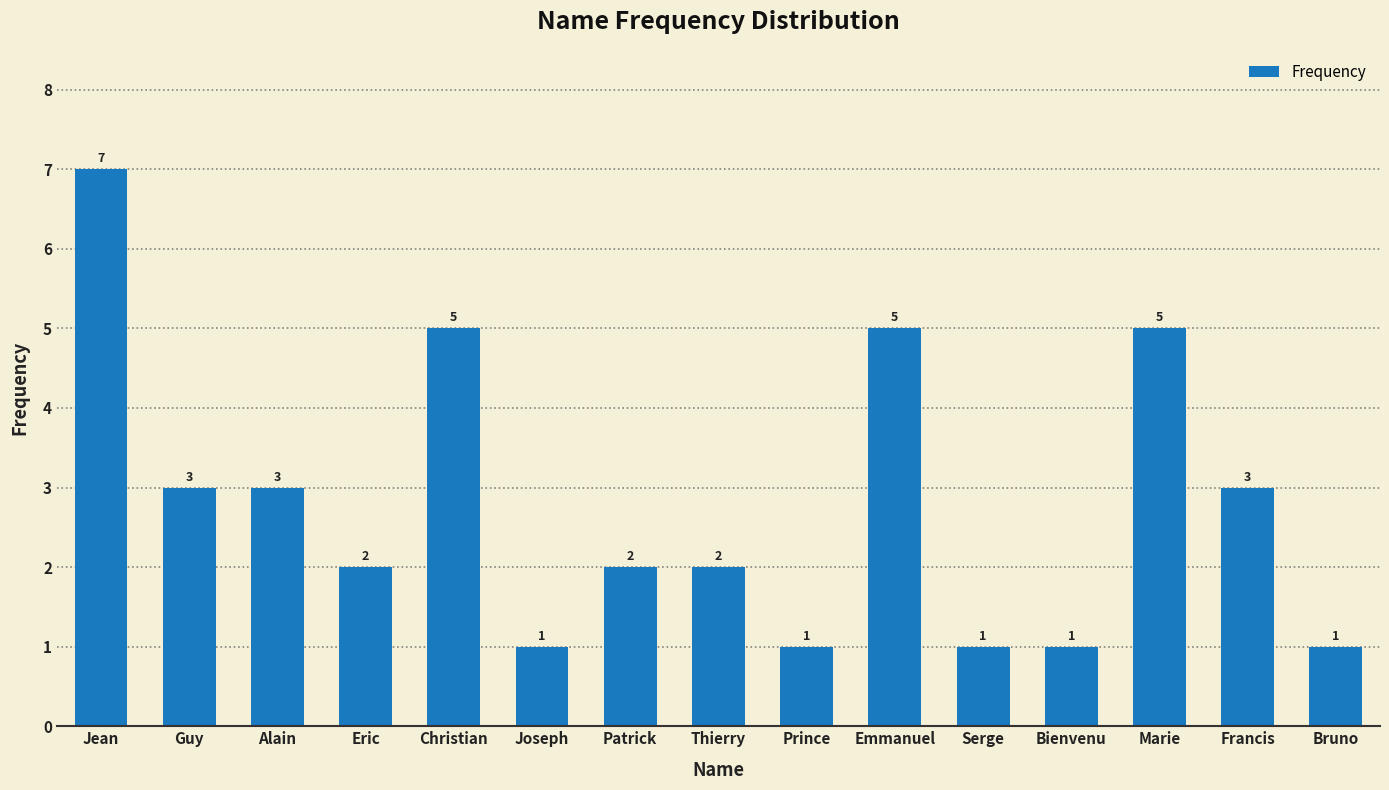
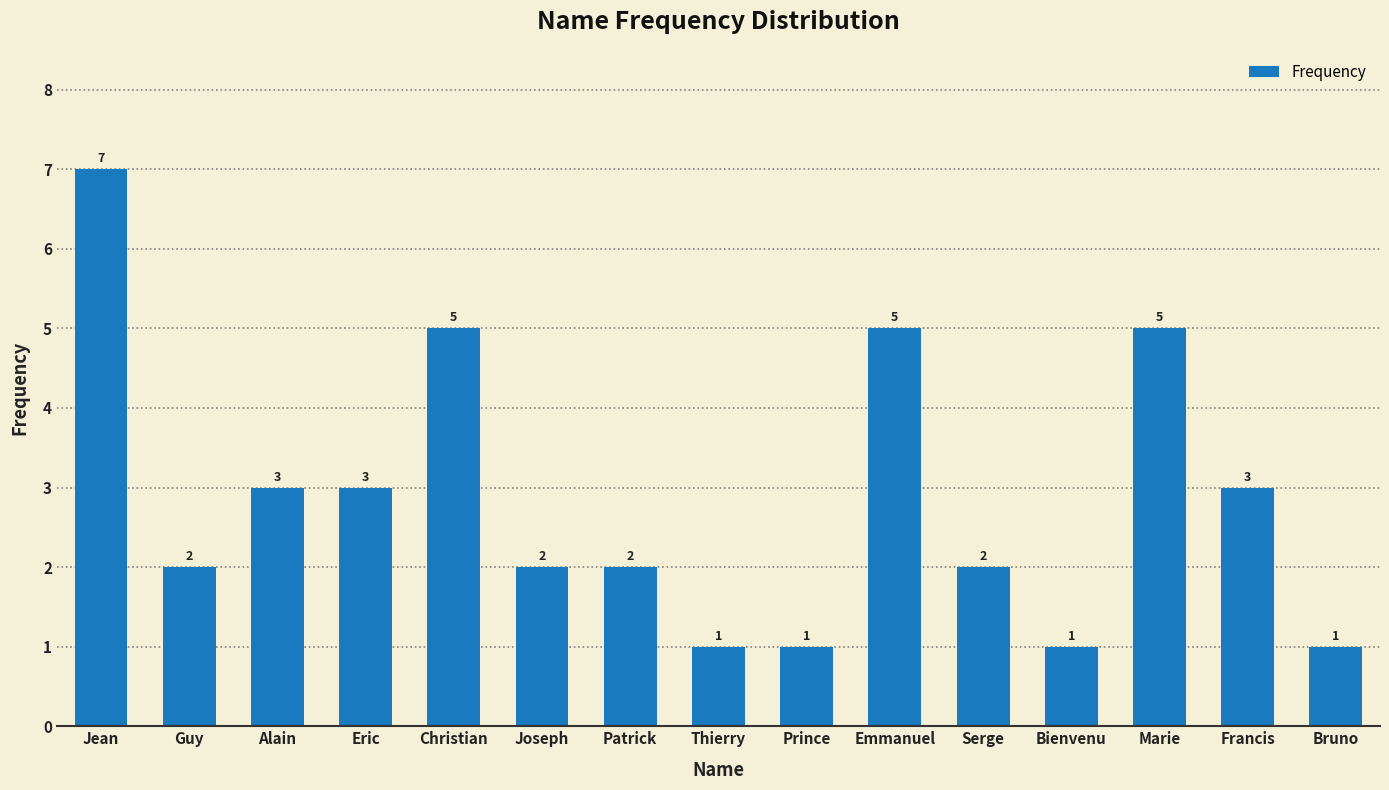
  {
    "Jean": 7,
-   "Guy": 3,
+   "Guy": 2,
    "Alain": 3,
-   "Eric": 2,
+   "Eric": 3,
    "Christian": 5,
-   "Joseph": 1,
+   "Joseph": 2,
    "Patrick": 2,
-   "Thierry": 2,
+   "Thierry": 1,
    "Prince": 1,
    "Emmanuel": 5,
-   "Serge": 1,
+   "Serge": 2,
    "Bienvenu": 1,
    "Marie": 5,
    "Francis": 3,
    "Bruno": 1
  }
